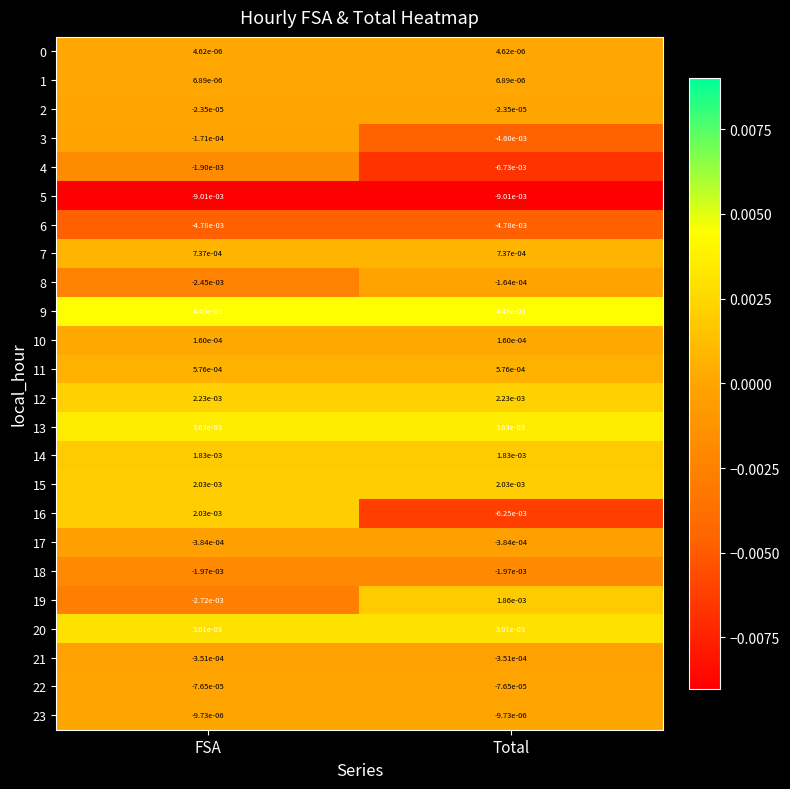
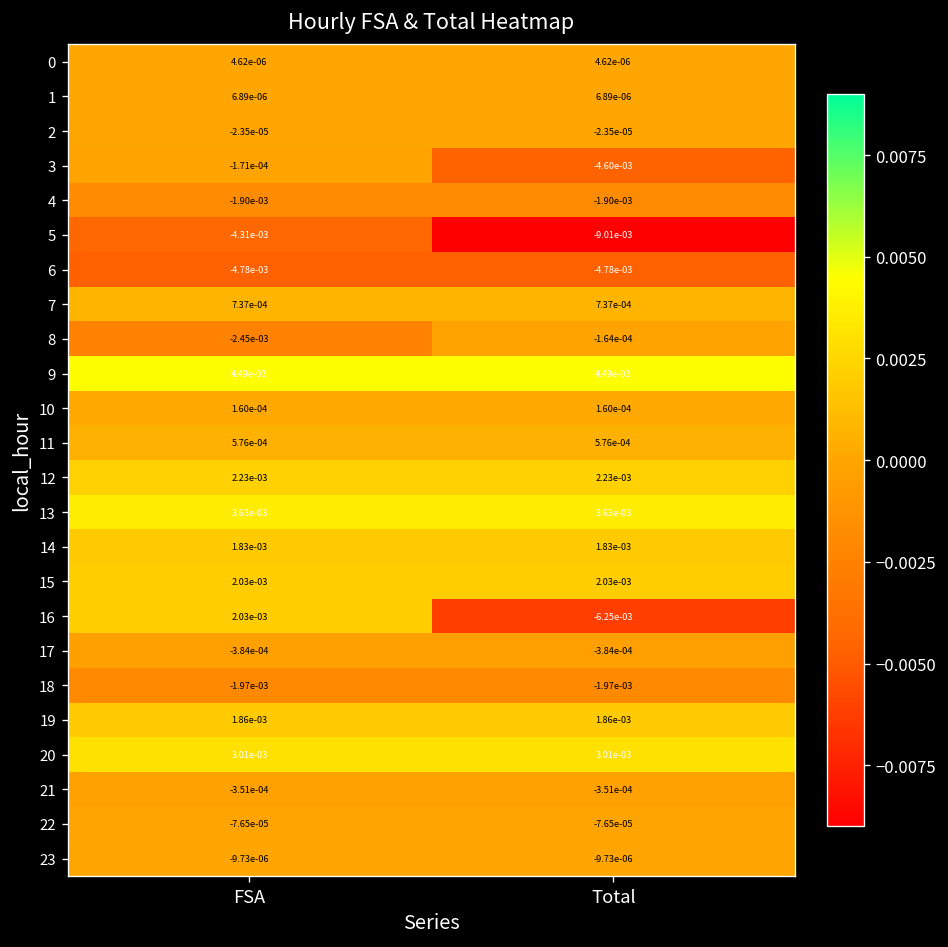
  {
    "0": {
      "FSA": "4.62e-06",
      "Total": "4.62e-06"
    },
    "1": {
      "FSA": "6.89e-06",
      "Total": "6.89e-06"
    },
    "2": {
      "FSA": "-2.35e-05",
      "Total": "-2.35e-05"
    },
    "3": {
      "FSA": "-1.71e-04",
      "Total": "-4.60e-03"
    },
    "4": {
      "FSA": "-1.90e-03",
-     "Total": "-6.73e-03"
+     "Total": "-1.90e-03"
    },
    "5": {
-     "FSA": "-9.01e-03",
+     "FSA": "-4.31e-03",
      "Total": "-9.01e-03"
    },
    "6": {
      "FSA": "-4.78e-03",
      "Total": "-4.78e-03"
    },
    "7": {
      "FSA": "7.37e-04",
      "Total": "7.37e-04"
    },
    "8": {
      "FSA": "-2.45e-03",
      "Total": "-1.64e-04"
    },
    "9": {
      "FSA": "4.49e-03",
      "Total": "4.49e-03"
    },
    "10": {
      "FSA": "1.60e-04",
      "Total": "1.60e-04"
    },
    "11": {
      "FSA": "5.76e-04",
      "Total": "5.76e-04"
    },
    "12": {
      "FSA": "2.23e-03",
      "Total": "2.23e-03"
    },
    "13": {
      "FSA": "3.63e-03",
      "Total": "3.63e-03"
    },
    "14": {
      "FSA": "1.83e-03",
      "Total": "1.83e-03"
    },
    "15": {
      "FSA": "2.03e-03",
      "Total": "2.03e-03"
    },
    "16": {
      "FSA": "2.03e-03",
      "Total": "-6.25e-03"
    },
    "17": {
      "FSA": "-3.84e-04",
      "Total": "-3.84e-04"
    },
    "18": {
      "FSA": "-1.97e-03",
      "Total": "-1.97e-03"
    },
    "19": {
-     "FSA": "-2.72e-03",
+     "FSA": "1.86e-03",
      "Total": "1.86e-03"
    },
    "20": {
      "FSA": "3.01e-03",
      "Total": "3.01e-03"
    },
    "21": {
      "FSA": "-3.51e-04",
      "Total": "-3.51e-04"
    },
    "22": {
      "FSA": "-7.65e-05",
      "Total": "-7.65e-05"
    },
    "23": {
      "FSA": "-9.73e-06",
      "Total": "-9.73e-06"
    }
  }
